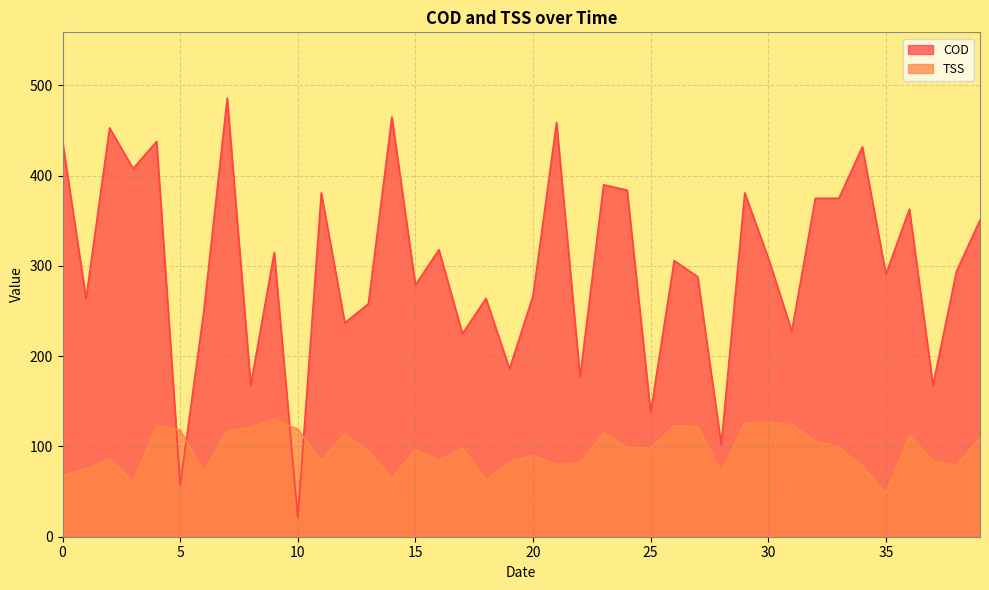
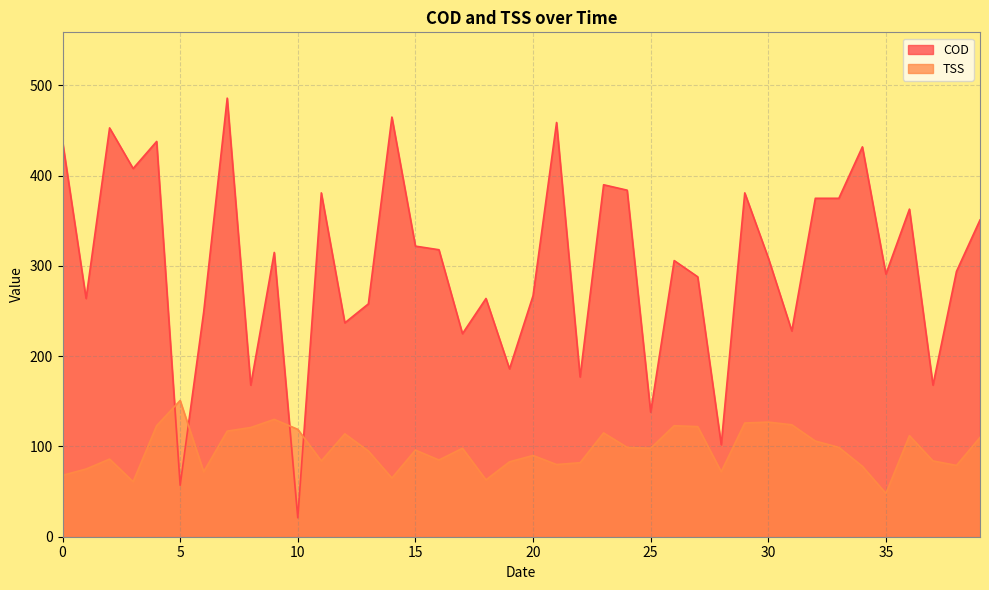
  {
    "COD": {
      "0": 440,
      "5": 60,
      "10": 20,
-     "15": 280,
+     "15": 320,
      "20": 270,
      "25": 140,
      "30": 310,
      "35": 290
    },
    "TSS": {
      "0": 70,
-     "5": 120,
+     "5": 150,
      "10": 120,
      "15": 100,
      "20": 90,
      "25": 100,
      "30": 130,
      "35": 50
    }
  }
